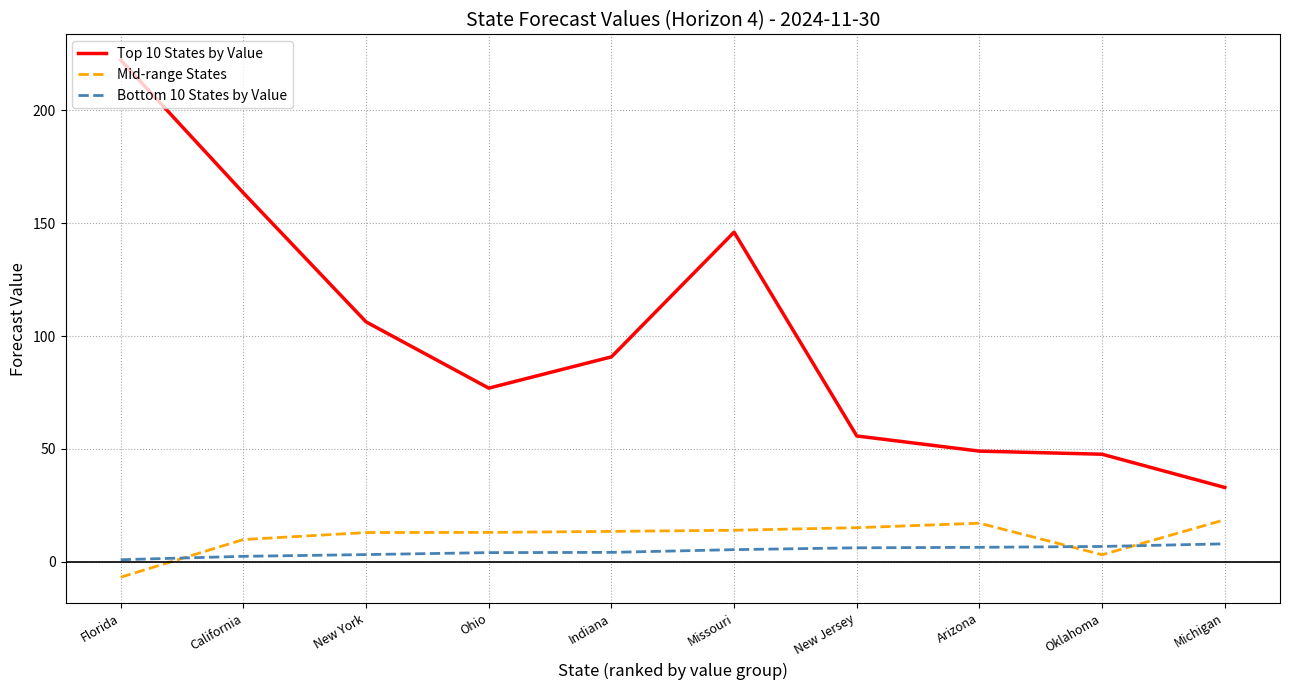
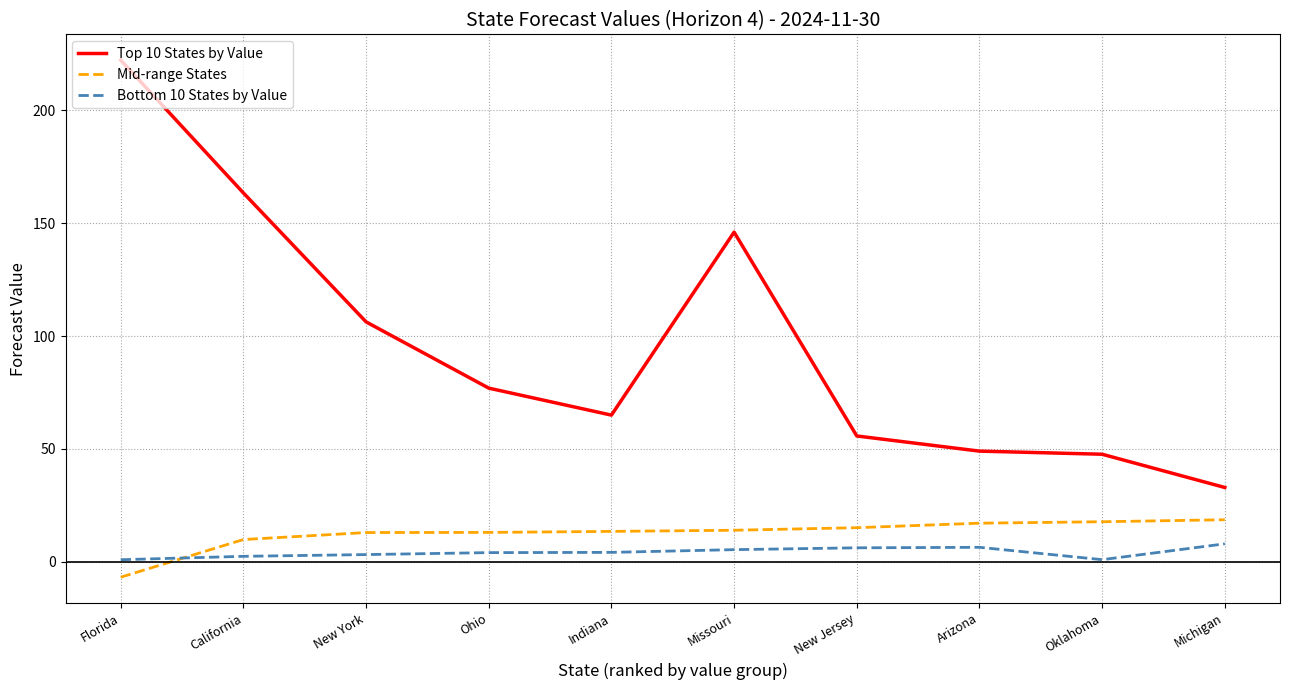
  {
    "Top 10 States by Value": {
      "California": 163,
      "New York": 106,
      "Ohio": 77,
-     "Indiana": 91,
+     "Indiana": 65,
      "Missouri": 146,
      "New Jersey": 56,
      "Arizona": 49,
      "Oklahoma": 48,
      "Michigan": 33
    },
    "Mid-range States": {
      "Florida": -7,
      "California": 10,
      "New York": 13,
      "Ohio": 13,
      "Indiana": 13,
      "Missouri": 14,
      "New Jersey": 15,
      "Arizona": 17,
-     "Oklahoma": 3,
+     "Oklahoma": 18,
      "Michigan": 19
    },
    "Bottom 10 States by Value": {
      "Florida": 1,
      "California": 2,
      "New York": 3,
      "Ohio": 4,
      "Indiana": 4,
      "Missouri": 5,
      "New Jersey": 6,
      "Arizona": 6,
-     "Oklahoma": 7,
+     "Oklahoma": 1,
      "Michigan": 8
    }
  }
